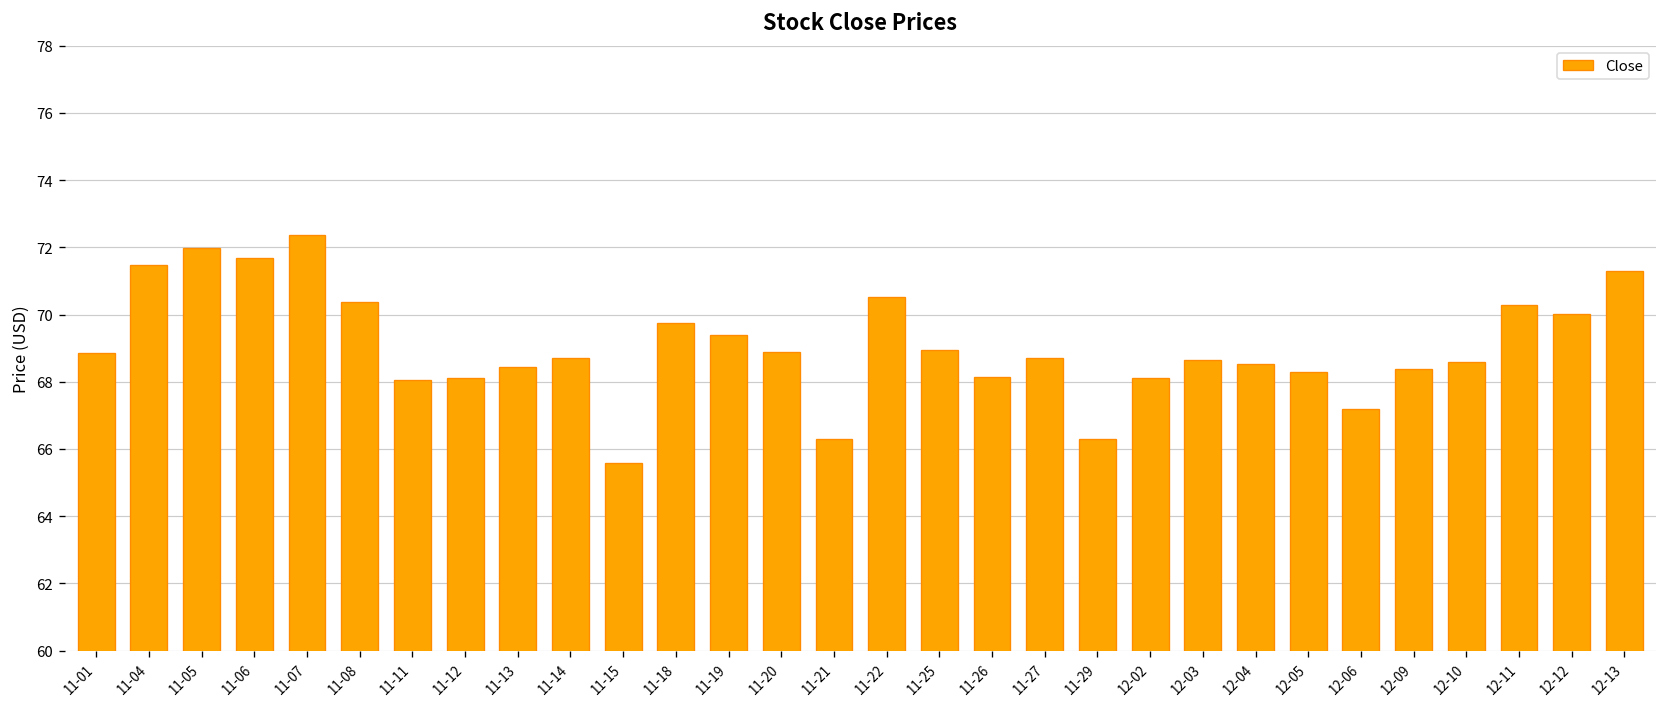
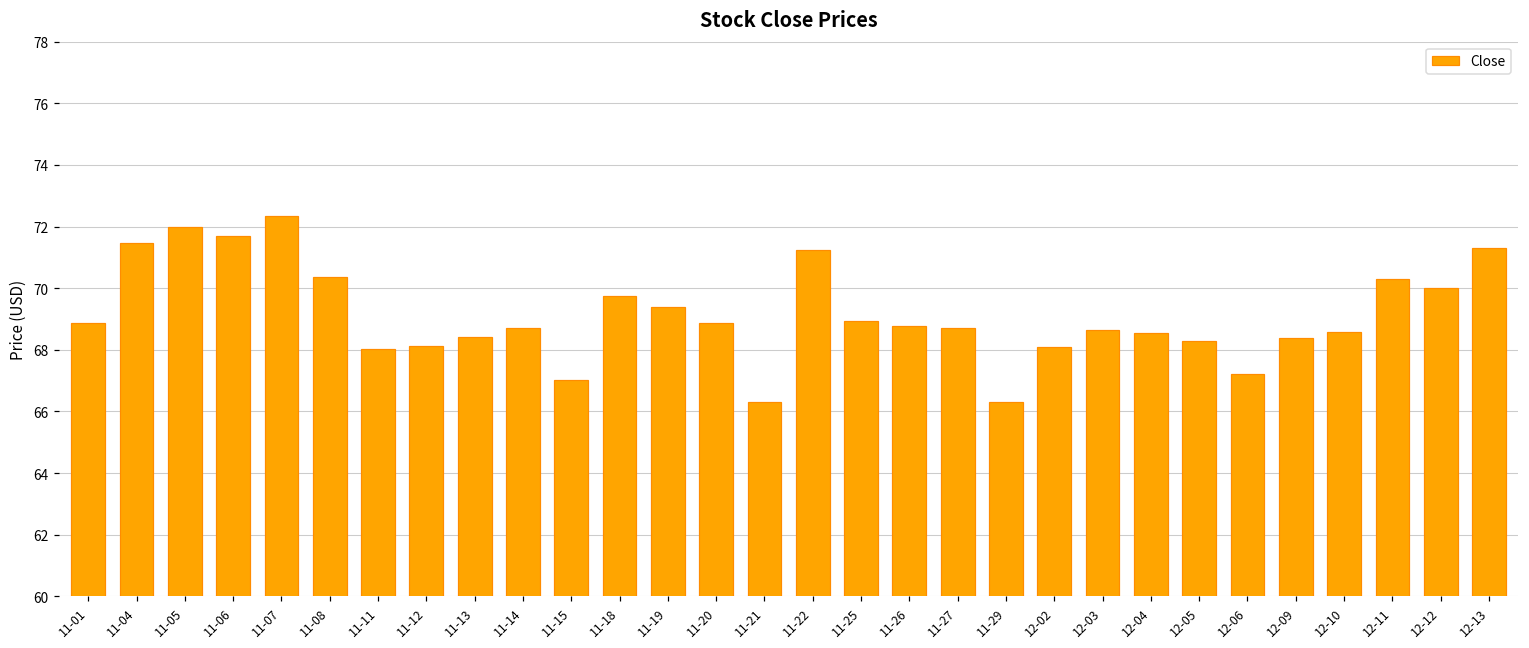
  {
    "11-01": 68.9,
    "11-04": 71.5,
    "11-05": 72.0,
    "11-06": 71.7,
    "11-07": 72.4,
    "11-08": 70.4,
    "11-11": 68.0,
    "11-12": 68.1,
    "11-13": 68.4,
    "11-14": 68.7,
-   "11-15": 65.6,
+   "11-15": 67.0,
    "11-18": 69.8,
    "11-19": 69.4,
    "11-20": 68.9,
    "11-21": 66.3,
-   "11-22": 70.5,
+   "11-22": 71.2,
    "11-25": 68.9,
-   "11-26": 68.1,
+   "11-26": 68.8,
    "11-27": 68.7,
    "11-29": 66.3,
    "12-02": 68.1,
    "12-03": 68.6,
    "12-04": 68.5,
    "12-05": 68.3,
    "12-06": 67.2,
    "12-09": 68.4,
    "12-10": 68.6,
    "12-11": 70.3,
    "12-12": 70.0,
    "12-13": 71.3
  }
